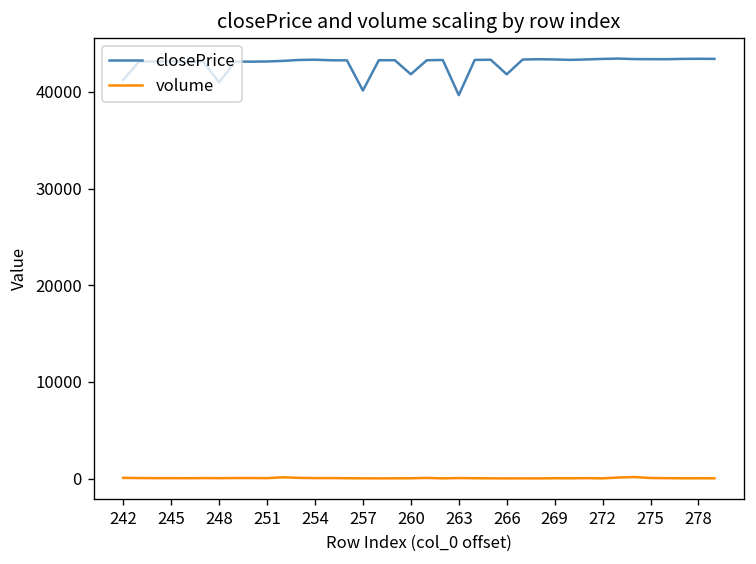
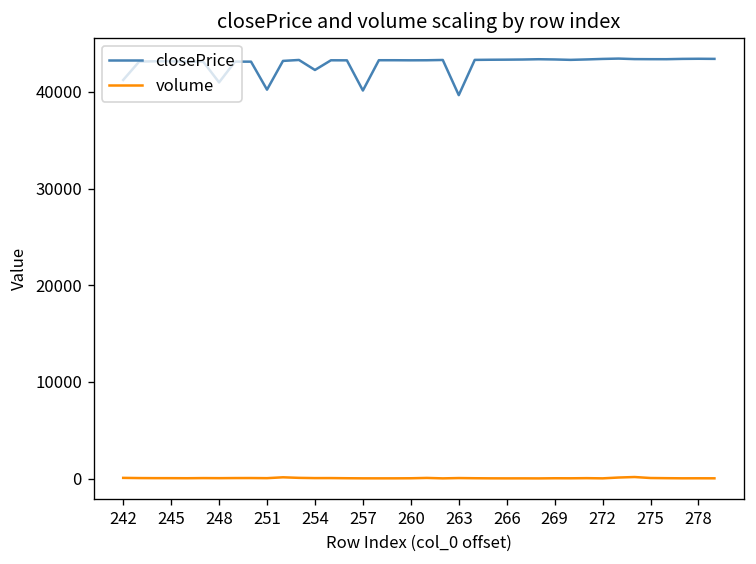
  {
    "closePrice": {
-     "251": 43000,
-     "254": 43000,
+     "251": 40000,
+     "254": 42000,
      "257": 40000,
-     "260": 42000,
+     "260": 43000,
      "263": 40000,
-     "266": 42000,
+     "266": 43000,
      "269": 43000,
      "272": 43000,
      "275": 43000,
      "278": 43000
    },
    "volume": {
      "242": 0,
      "245": 0,
      "248": 0,
      "251": 0,
      "254": 0,
      "257": 0,
      "260": 0,
      "263": 0,
      "266": 0,
      "269": 0,
      "272": 0,
      "275": 0,
      "278": 0
    }
  }
